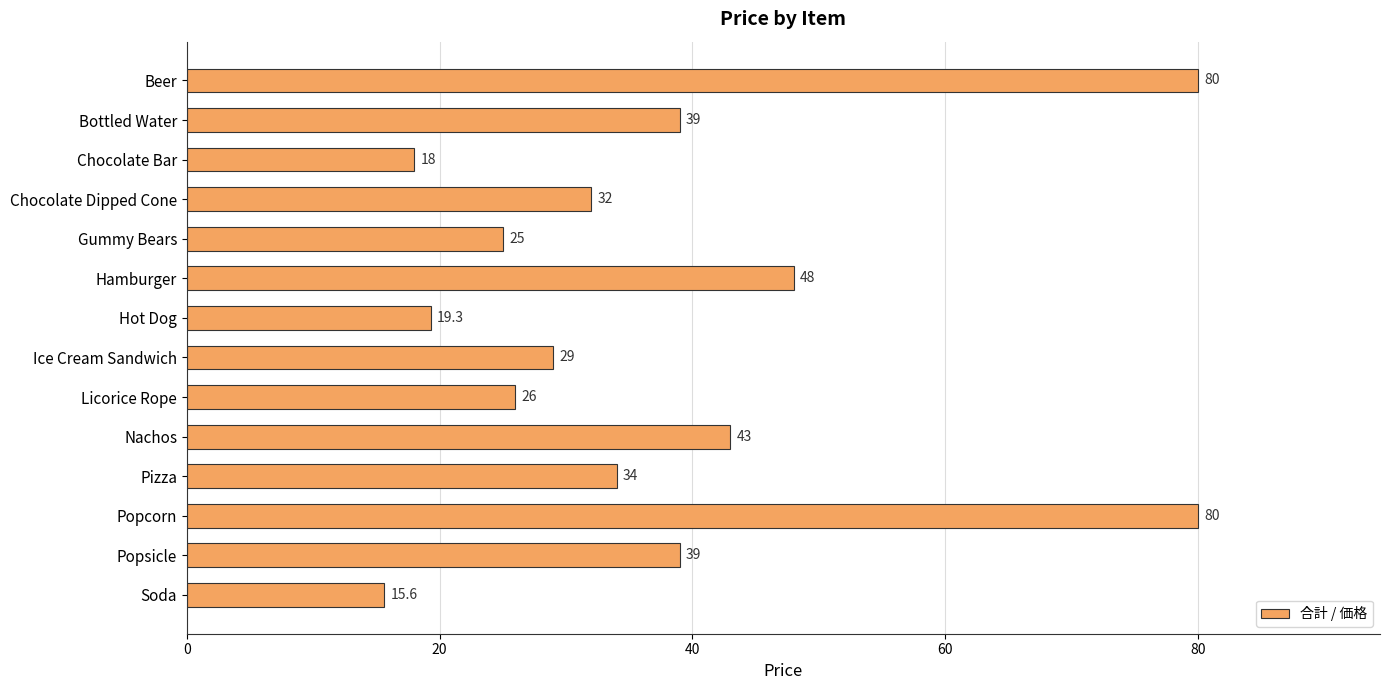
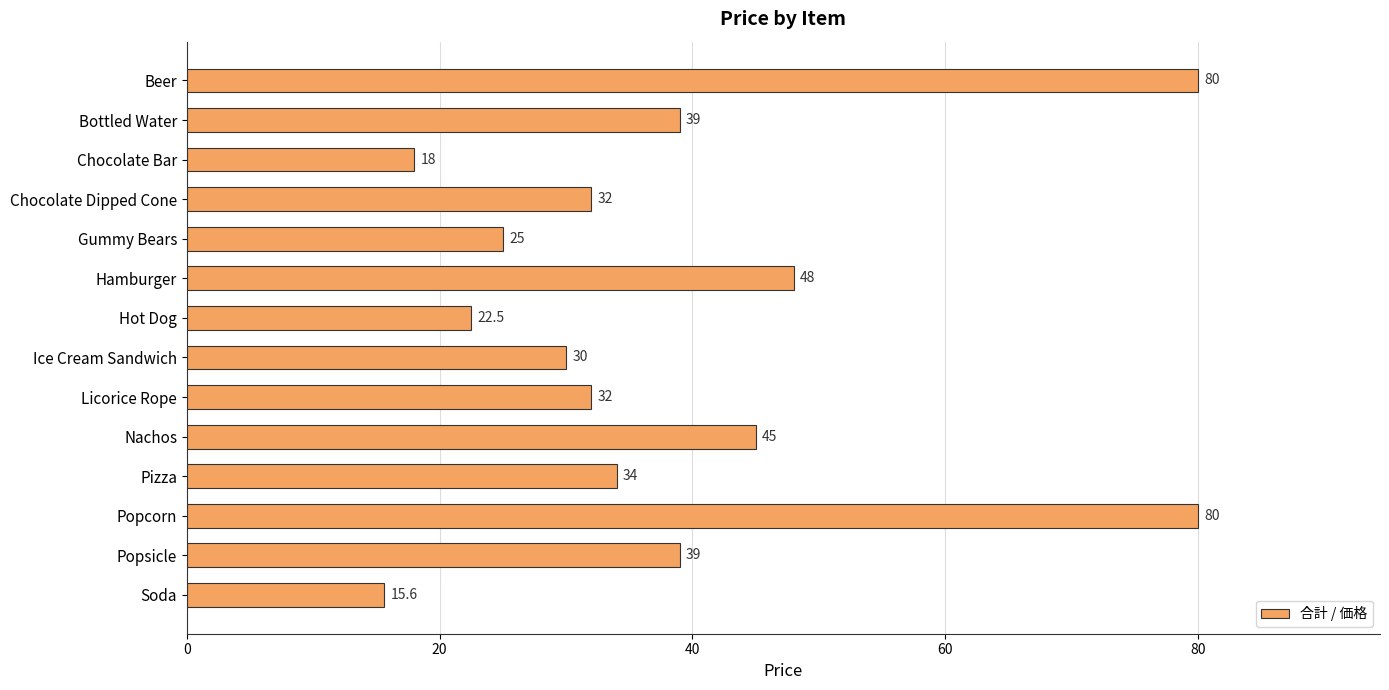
  {
    "Beer": 80,
    "Bottled Water": 39,
    "Chocolate Bar": 18,
    "Chocolate Dipped Cone": 32,
    "Gummy Bears": 25,
    "Hamburger": 48,
-   "Hot Dog": 19.3,
-   "Ice Cream Sandwich": 29,
-   "Licorice Rope": 26,
-   "Nachos": 43,
+   "Hot Dog": 22.5,
+   "Ice Cream Sandwich": 30,
+   "Licorice Rope": 32,
+   "Nachos": 45,
    "Pizza": 34,
    "Popcorn": 80,
    "Popsicle": 39,
    "Soda": 15.6
  }
